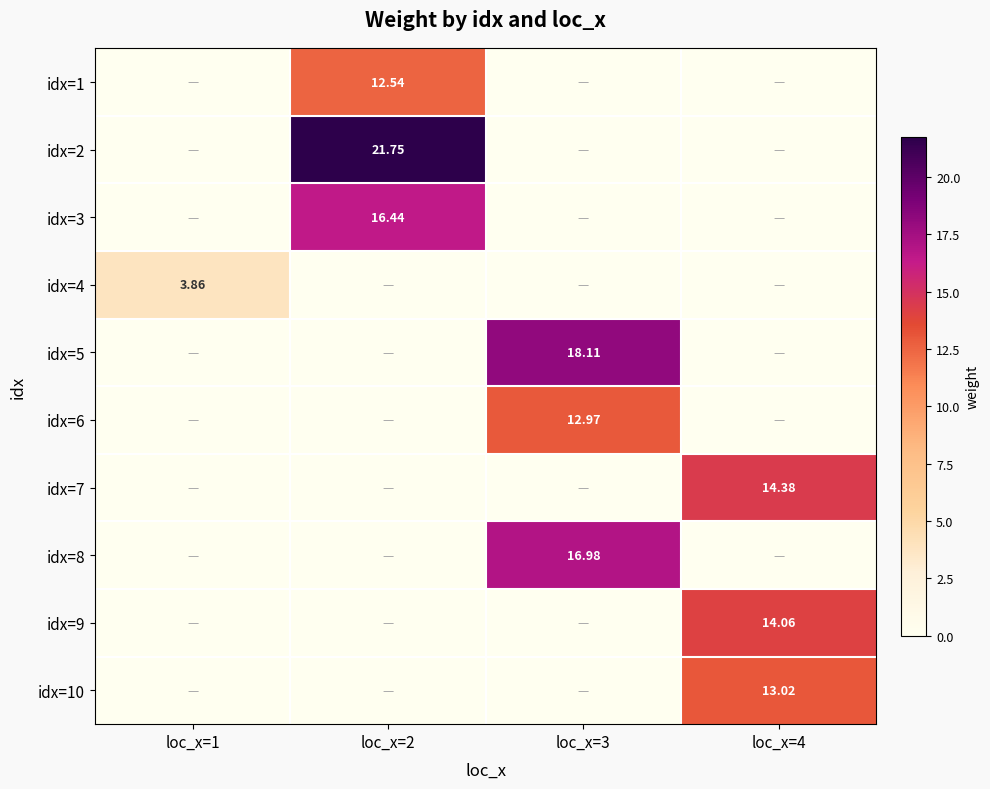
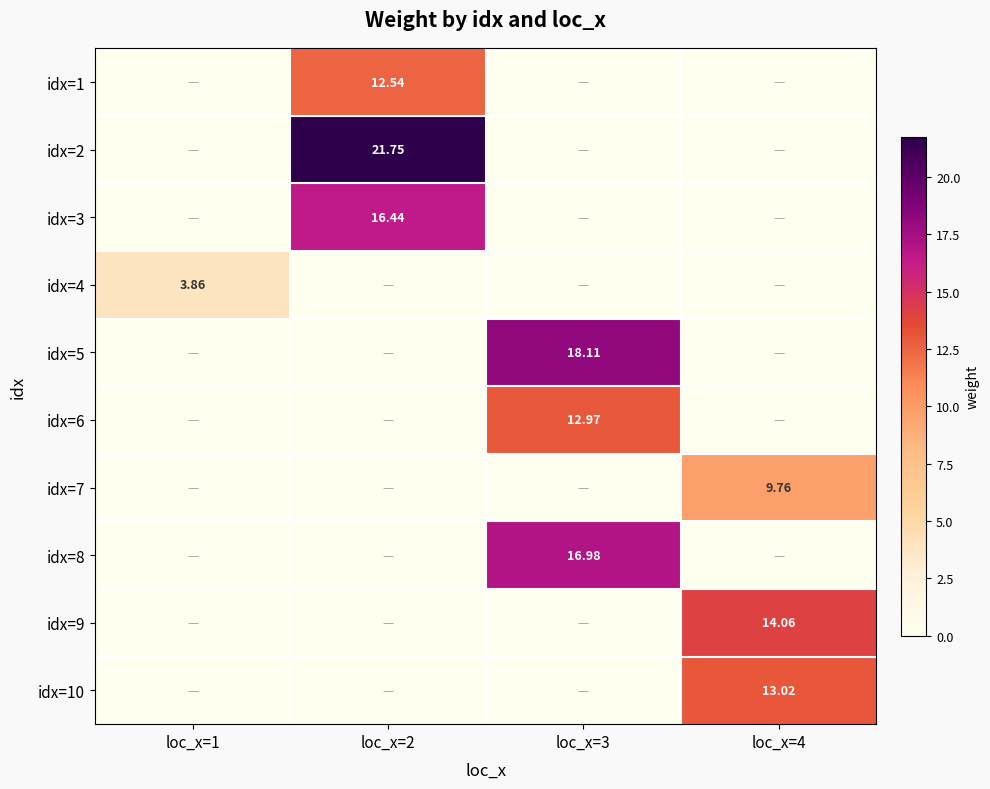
  {
    "idx=1": {
      "loc_x=2": 12.54
    },
    "idx=2": {
      "loc_x=2": 21.75
    },
    "idx=3": {
      "loc_x=2": 16.44
    },
    "idx=4": {
      "loc_x=1": 3.86
    },
    "idx=5": {
      "loc_x=3": 18.11
    },
    "idx=6": {
      "loc_x=3": 12.97
    },
    "idx=7": {
-     "loc_x=4": 14.38
+     "loc_x=4": 9.76
    },
    "idx=8": {
      "loc_x=3": 16.98
    },
    "idx=9": {
      "loc_x=4": 14.06
    },
    "idx=10": {
      "loc_x=4": 13.02
    }
  }
